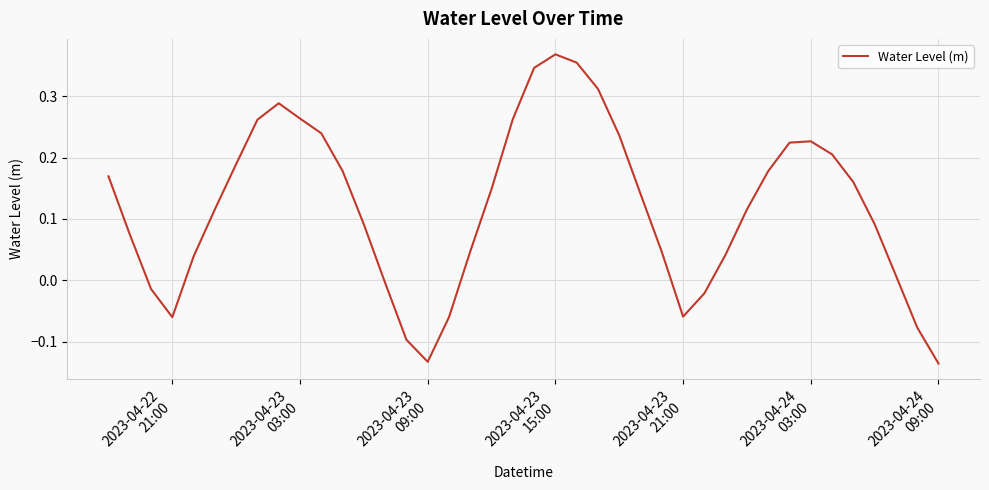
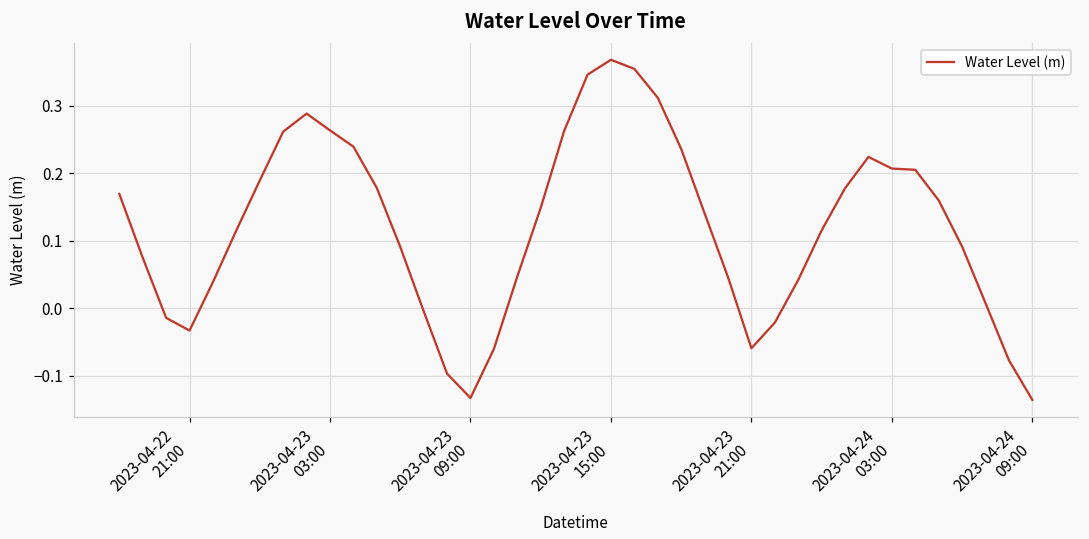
  {
-   "2023-04-22 21:00": -0.06,
+   "2023-04-22 21:00": -0.03,
    "2023-04-23 03:00": 0.26,
    "2023-04-23 09:00": -0.13,
    "2023-04-23 15:00": 0.37,
    "2023-04-23 21:00": -0.06,
-   "2023-04-24 03:00": 0.23,
+   "2023-04-24 03:00": 0.21,
    "2023-04-24 09:00": -0.14
  }
